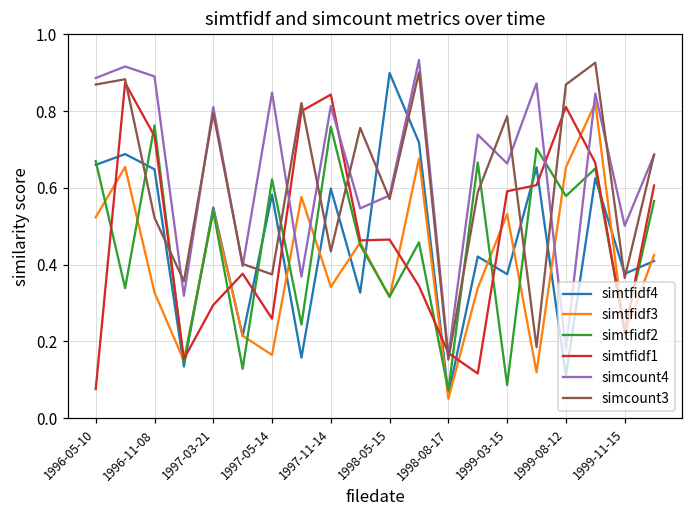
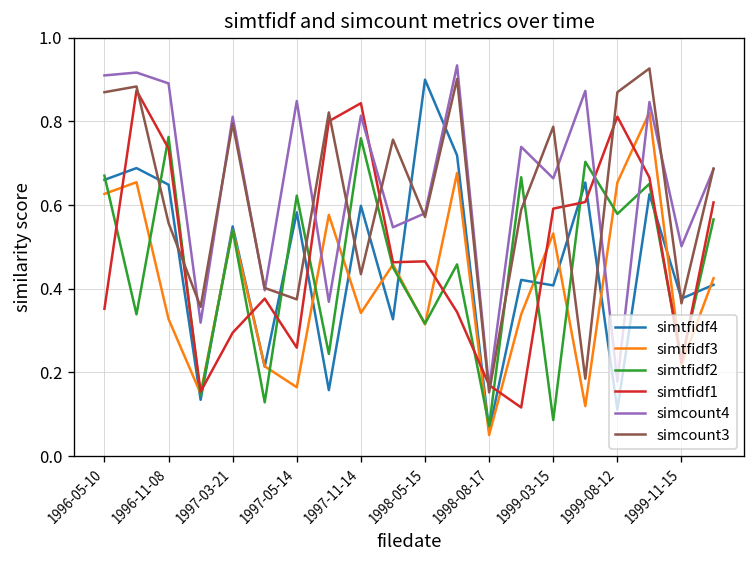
  {
    "simtfidf4": {
      "1996-05-10": 0.66,
      "1996-11-08": 0.65,
      "1997-03-21": 0.55,
      "1997-05-14": 0.58,
      "1997-11-14": 0.60,
      "1998-05-15": 0.90,
      "1998-08-17": 0.06,
-     "1999-03-15": 0.38,
+     "1999-03-15": 0.41,
      "1999-11-15": 0.38
    },
    "simtfidf3": {
-     "1996-05-10": 0.52,
+     "1996-05-10": 0.63,
      "1996-11-08": 0.33,
      "1997-05-14": 0.16,
      "1997-11-14": 0.34,
      "1998-08-17": 0.05,
      "1999-03-15": 0.53,
      "1999-08-12": 0.65
    },
    "simtfidf2": {
      "1996-05-10": 0.67,
      "1996-11-08": 0.76,
      "1997-05-14": 0.62,
      "1997-11-14": 0.76,
      "1998-08-17": 0.07,
      "1999-03-15": 0.09,
      "1999-08-12": 0.58
    },
    "simtfidf1": {
-     "1996-05-10": 0.08,
+     "1996-05-10": 0.35,
      "1996-11-08": 0.74,
      "1997-03-21": 0.29,
      "1997-05-14": 0.26,
      "1997-11-14": 0.84,
      "1998-05-15": 0.47,
      "1999-03-15": 0.59,
      "1999-08-12": 0.81
    },
    "simcount4": {
-     "1996-05-10": 0.89,
+     "1996-05-10": 0.91,
      "1996-11-08": 0.89,
      "1997-03-21": 0.81,
      "1997-05-14": 0.85,
      "1997-11-14": 0.81,
      "1998-05-15": 0.58,
      "1999-03-15": 0.66,
      "1999-11-15": 0.50
    },
    "simcount3": {
      "1996-05-10": 0.87,
-     "1996-11-08": 0.52,
+     "1996-11-08": 0.56,
      "1997-03-21": 0.79,
      "1997-05-14": 0.37,
      "1997-11-14": 0.43,
      "1998-05-15": 0.57,
      "1998-08-17": 0.15,
      "1999-03-15": 0.79,
      "1999-08-12": 0.87,
      "1999-11-15": 0.37
    }
  }
